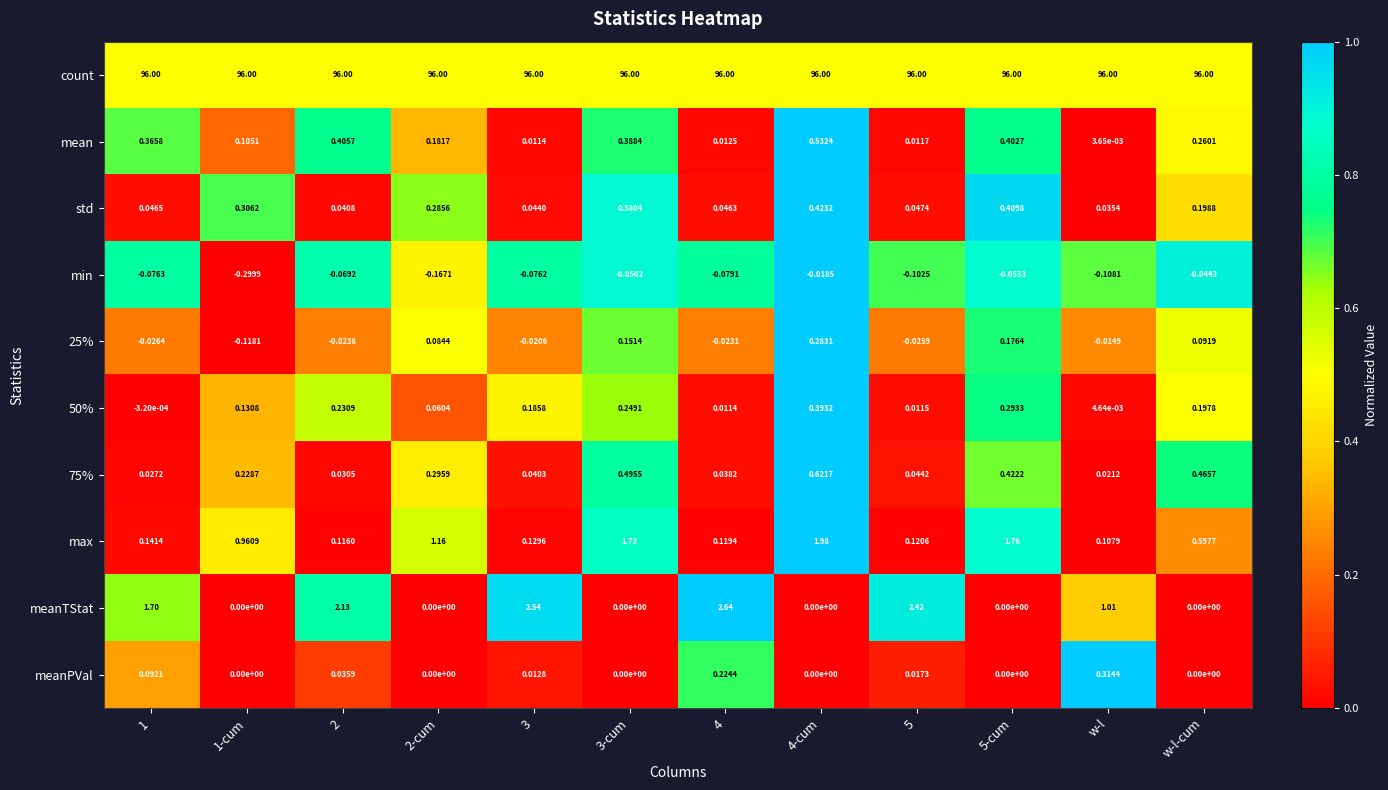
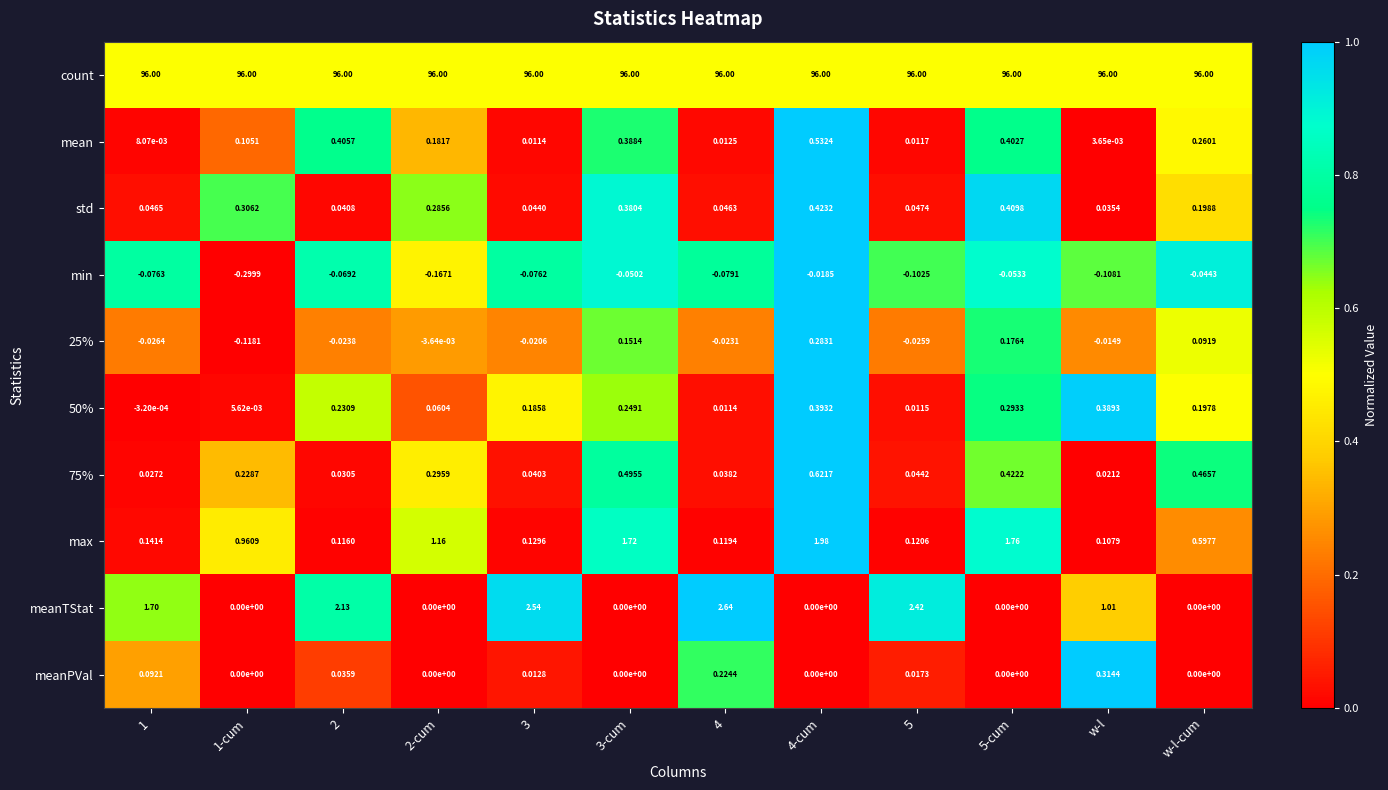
  {
    "count": {
      "1": "96.00",
      "1-cum": "96.00",
      "2": "96.00",
      "2-cum": "96.00",
      "3": "96.00",
      "3-cum": "96.00",
      "4": "96.00",
      "4-cum": "96.00",
      "5": "96.00",
      "5-cum": "96.00",
      "w-l": "96.00",
      "w-l-cum": "96.00"
    },
    "mean": {
-     "1": "0.3658",
+     "1": "8.07e-03",
      "1-cum": "0.1051",
      "2": "0.4057",
      "2-cum": "0.1817",
      "3": "0.0114",
      "3-cum": "0.3884",
      "4": "0.0125",
      "4-cum": "0.5324",
      "5": "0.0117",
      "5-cum": "0.4027",
      "w-l": "3.65e-03",
      "w-l-cum": "0.2601"
    },
    "std": {
      "1": "0.0465",
      "1-cum": "0.3062",
      "2": "0.0408",
      "2-cum": "0.2856",
      "3": "0.0440",
      "3-cum": "0.3804",
      "4": "0.0463",
      "4-cum": "0.4232",
      "5": "0.0474",
      "5-cum": "0.4098",
      "w-l": "0.0354",
      "w-l-cum": "0.1988"
    },
    "min": {
      "1": "-0.0763",
      "1-cum": "-0.2999",
      "2": "-0.0692",
      "2-cum": "-0.1671",
      "3": "-0.0762",
      "3-cum": "-0.0502",
      "4": "-0.0791",
      "4-cum": "-0.0185",
      "5": "-0.1025",
      "5-cum": "-0.0533",
      "w-l": "-0.1081",
      "w-l-cum": "-0.0443"
    },
    "25%": {
      "1": "-0.0264",
      "1-cum": "-0.1181",
      "2": "-0.0238",
-     "2-cum": "0.0844",
+     "2-cum": "-3.64e-03",
      "3": "-0.0206",
      "3-cum": "0.1514",
      "4": "-0.0231",
      "4-cum": "0.2831",
      "5": "-0.0259",
      "5-cum": "0.1764",
      "w-l": "-0.0149",
      "w-l-cum": "0.0919"
    },
    "50%": {
      "1": "-3.20e-04",
-     "1-cum": "0.1308",
+     "1-cum": "5.62e-03",
      "2": "0.2309",
      "2-cum": "0.0604",
      "3": "0.1858",
      "3-cum": "0.2491",
      "4": "0.0114",
      "4-cum": "0.3932",
      "5": "0.0115",
      "5-cum": "0.2933",
-     "w-l": "4.64e-03",
+     "w-l": "0.3893",
      "w-l-cum": "0.1978"
    },
    "75%": {
      "1": "0.0272",
      "1-cum": "0.2287",
      "2": "0.0305",
      "2-cum": "0.2959",
      "3": "0.0403",
      "3-cum": "0.4955",
      "4": "0.0382",
      "4-cum": "0.6217",
      "5": "0.0442",
      "5-cum": "0.4222",
      "w-l": "0.0212",
      "w-l-cum": "0.4657"
    },
    "max": {
      "1": "0.1414",
      "1-cum": "0.9609",
      "2": "0.1160",
      "2-cum": "1.16",
      "3": "0.1296",
      "3-cum": "1.72",
      "4": "0.1194",
      "4-cum": "1.98",
      "5": "0.1206",
      "5-cum": "1.76",
      "w-l": "0.1079",
      "w-l-cum": "0.5977"
    },
    "meanTStat": {
      "1": "1.70",
      "1-cum": "0.00e+00",
      "2": "2.13",
      "2-cum": "0.00e+00",
      "3": "2.54",
      "3-cum": "0.00e+00",
      "4": "2.64",
      "4-cum": "0.00e+00",
      "5": "2.42",
      "5-cum": "0.00e+00",
      "w-l": "1.01",
      "w-l-cum": "0.00e+00"
    },
    "meanPVal": {
      "1": "0.0921",
      "1-cum": "0.00e+00",
      "2": "0.0359",
      "2-cum": "0.00e+00",
      "3": "0.0128",
      "3-cum": "0.00e+00",
      "4": "0.2244",
      "4-cum": "0.00e+00",
      "5": "0.0173",
      "5-cum": "0.00e+00",
      "w-l": "0.3144",
      "w-l-cum": "0.00e+00"
    }
  }
